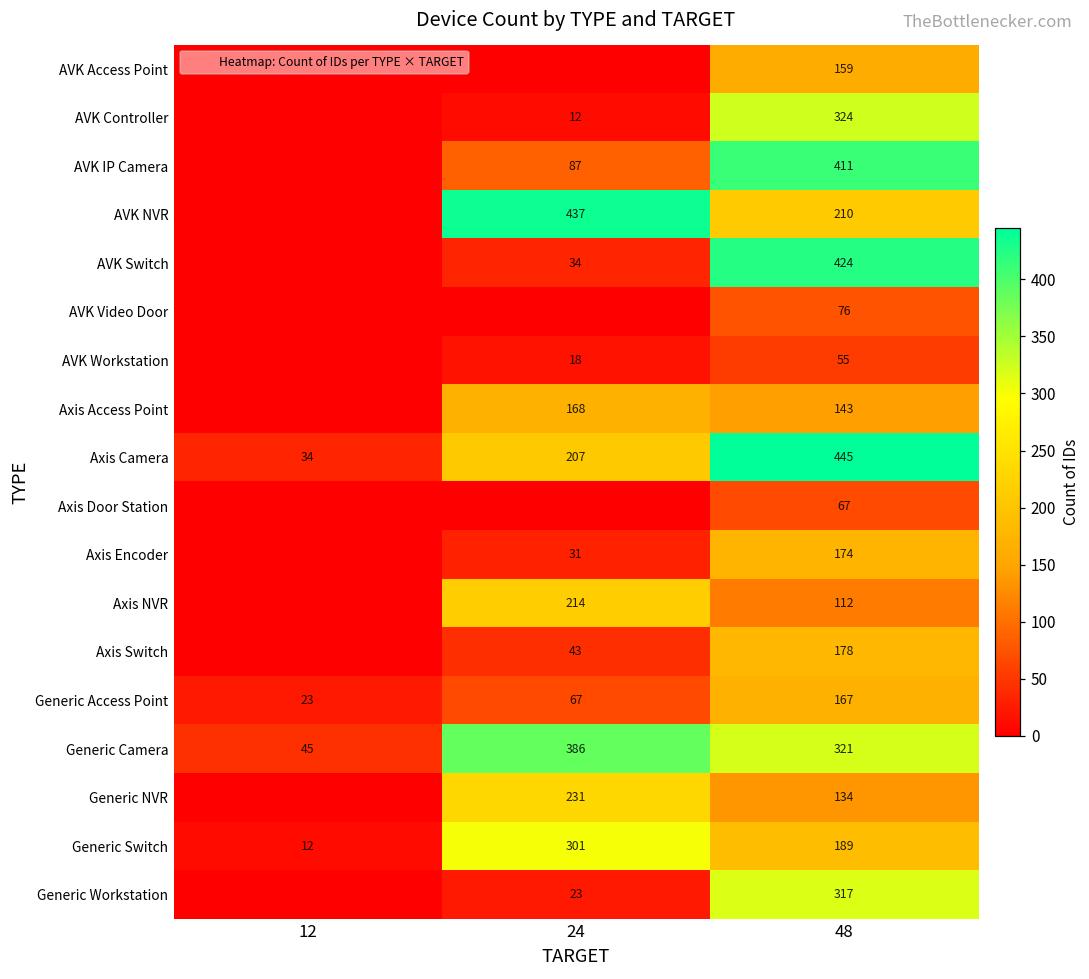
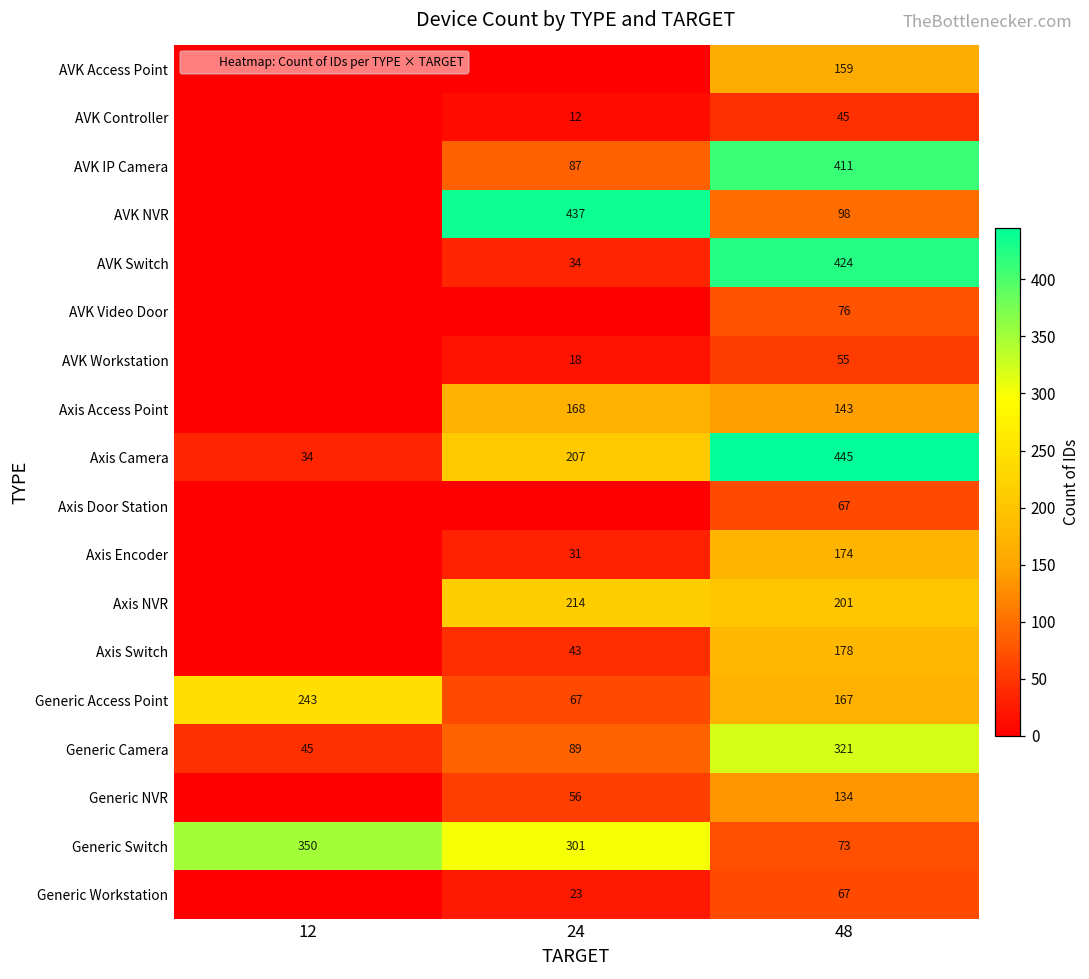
  {
    "AVK Access Point": {
      "48": 159
    },
    "AVK Controller": {
      "24": 12,
-     "48": 324
+     "48": 45
    },
    "AVK IP Camera": {
      "24": 87,
      "48": 411
    },
    "AVK NVR": {
      "24": 437,
-     "48": 210
+     "48": 98
    },
    "AVK Switch": {
      "24": 34,
      "48": 424
    },
    "AVK Video Door": {
      "48": 76
    },
    "AVK Workstation": {
      "24": 18,
      "48": 55
    },
    "Axis Access Point": {
      "24": 168,
      "48": 143
    },
    "Axis Camera": {
      "12": 34,
      "24": 207,
      "48": 445
    },
    "Axis Door Station": {
      "48": 67
    },
    "Axis Encoder": {
      "24": 31,
      "48": 174
    },
    "Axis NVR": {
      "24": 214,
-     "48": 112
+     "48": 201
    },
    "Axis Switch": {
      "24": 43,
      "48": 178
    },
    "Generic Access Point": {
-     "12": 23,
+     "12": 243,
      "24": 67,
      "48": 167
    },
    "Generic Camera": {
      "12": 45,
-     "24": 386,
+     "24": 89,
      "48": 321
    },
    "Generic NVR": {
-     "24": 231,
+     "24": 56,
      "48": 134
    },
    "Generic Switch": {
-     "12": 12,
+     "12": 350,
      "24": 301,
-     "48": 189
+     "48": 73
    },
    "Generic Workstation": {
      "24": 23,
-     "48": 317
+     "48": 67
    }
  }
